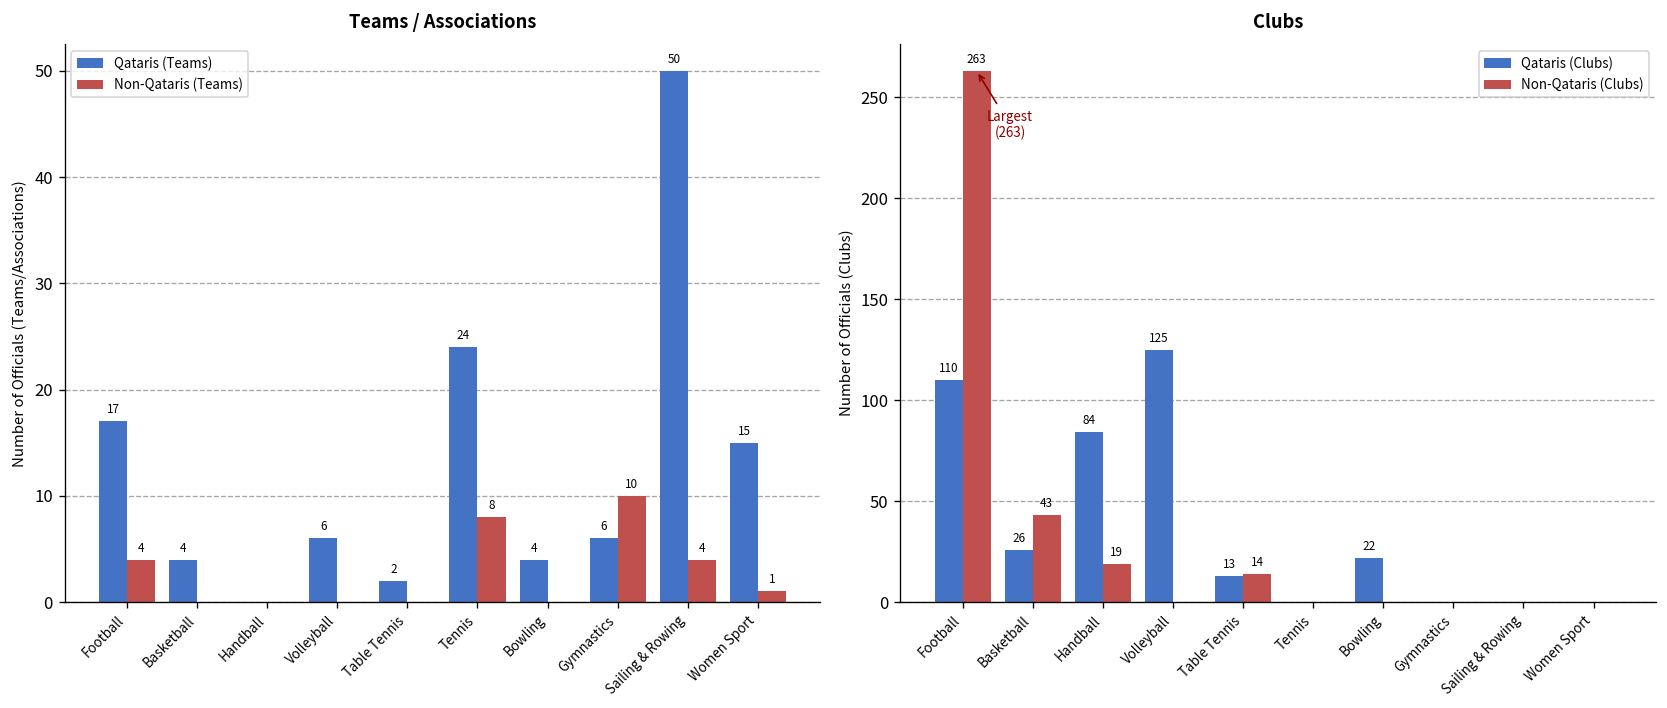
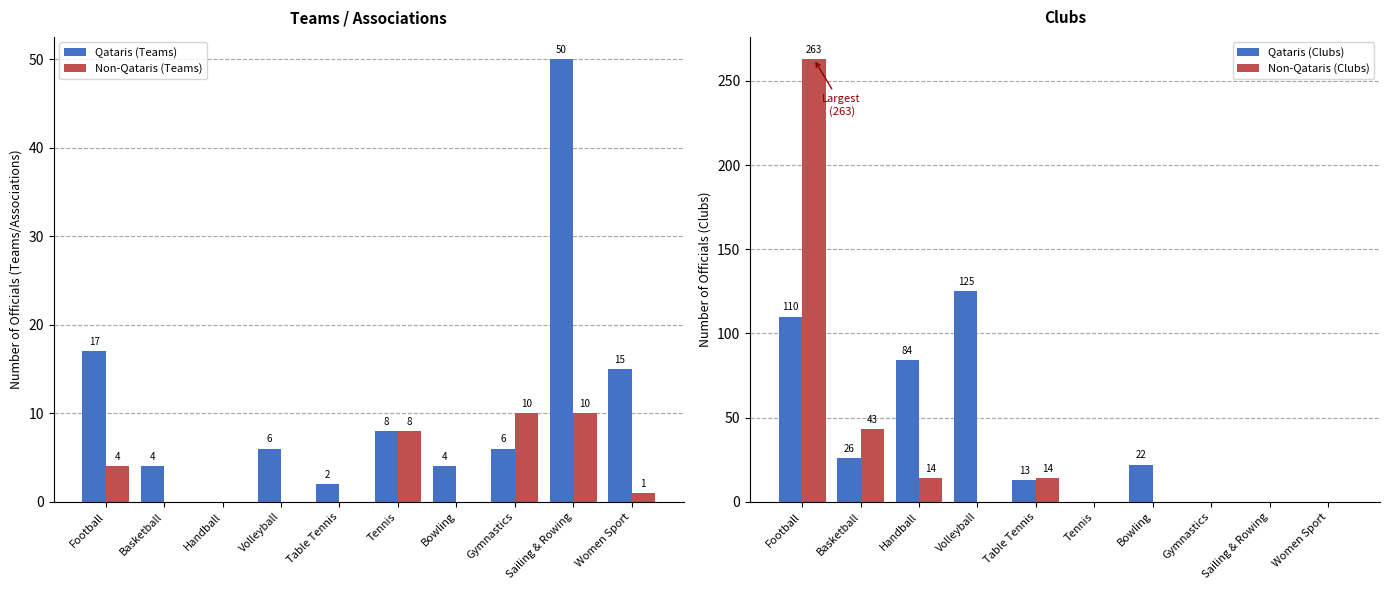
  {
    "Teams / Associations": {
      "Qataris (Teams)": {
        "Football": 17,
        "Basketball": 4,
        "Volleyball": 6,
        "Table Tennis": 2,
-       "Tennis": 24,
+       "Tennis": 8,
        "Bowling": 4,
        "Gymnastics": 6,
        "Sailing & Rowing": 50,
        "Women Sport": 15
      },
      "Non-Qataris (Teams)": {
        "Football": 4,
        "Tennis": 8,
        "Gymnastics": 10,
-       "Sailing & Rowing": 4,
+       "Sailing & Rowing": 10,
        "Women Sport": 1
      }
    },
    "Clubs": {
      "Qataris (Clubs)": {
        "Football": 110,
        "Basketball": 26,
        "Handball": 84,
        "Volleyball": 125,
        "Table Tennis": 13,
        "Bowling": 22
      },
      "Non-Qataris (Clubs)": {
        "Football": 263,
        "Basketball": 43,
-       "Handball": 19,
+       "Handball": 14,
        "Table Tennis": 14
      }
    }
  }
